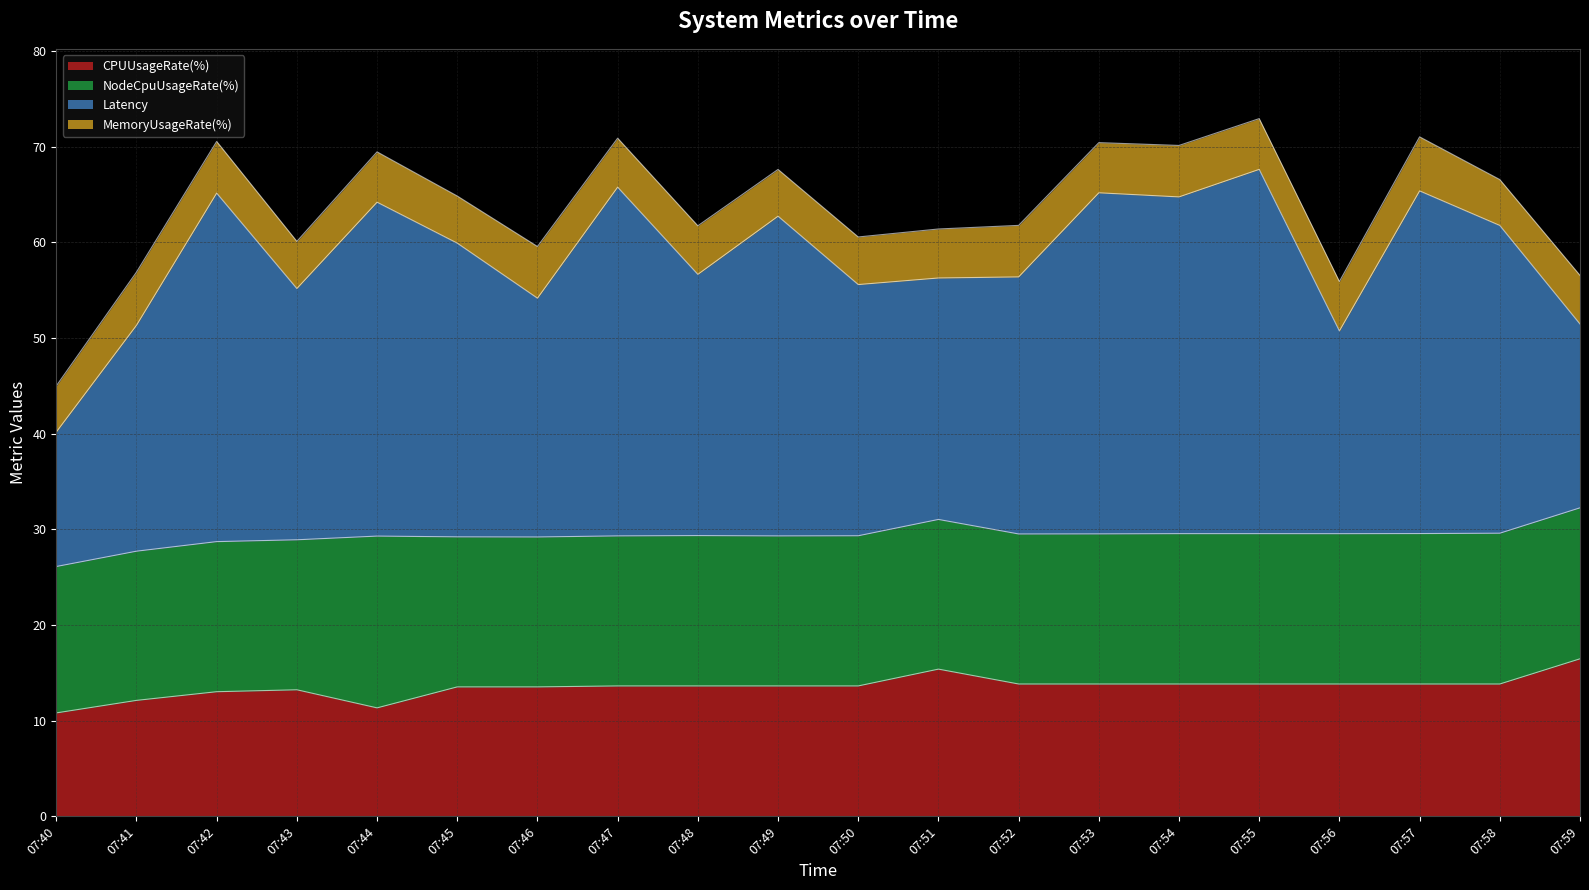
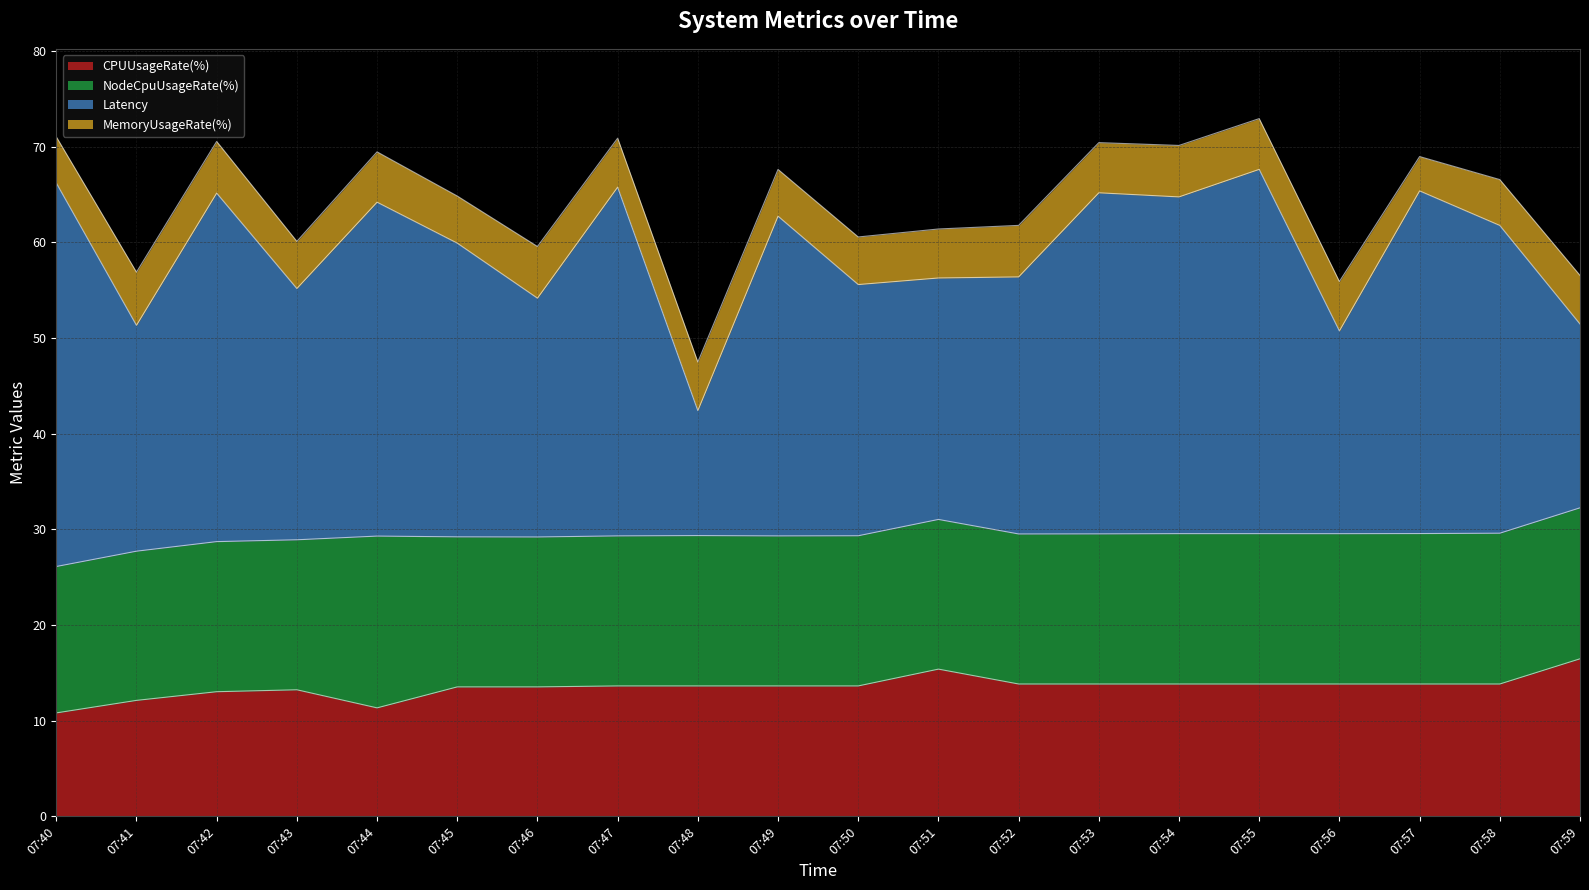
  {
    "CPUUsageRate(%)": {
      "07:40": 11,
      "07:41": 12,
      "07:42": 13,
      "07:43": 13,
      "07:44": 11,
      "07:45": 14,
      "07:46": 14,
      "07:47": 14,
      "07:48": 14,
      "07:49": 14,
      "07:50": 14,
      "07:51": 15,
      "07:52": 14,
      "07:53": 14,
      "07:54": 14,
      "07:55": 14,
      "07:56": 14,
      "07:57": 14,
      "07:58": 14,
      "07:59": 16
    },
    "NodeCpuUsageRate(%)": {
      "07:40": 15,
      "07:41": 16,
      "07:42": 16,
      "07:43": 16,
      "07:44": 18,
      "07:45": 16,
      "07:46": 16,
      "07:47": 16,
      "07:48": 16,
      "07:49": 16,
      "07:50": 16,
      "07:51": 16,
      "07:52": 16,
      "07:53": 16,
      "07:54": 16,
      "07:55": 16,
      "07:56": 16,
      "07:57": 16,
      "07:58": 16,
      "07:59": 16
    },
    "Latency": {
-     "07:40": 14,
+     "07:40": 40,
      "07:41": 24,
      "07:42": 36,
      "07:43": 26,
      "07:44": 35,
      "07:45": 31,
      "07:46": 25,
      "07:47": 36,
-     "07:48": 27,
+     "07:48": 13,
      "07:49": 33,
      "07:50": 26,
      "07:51": 25,
      "07:52": 27,
      "07:53": 36,
      "07:54": 35,
      "07:55": 38,
      "07:56": 21,
      "07:57": 36,
      "07:58": 32,
      "07:59": 19
    },
    "MemoryUsageRate(%)": {
      "07:40": 5,
      "07:41": 6,
      "07:42": 5,
      "07:43": 5,
      "07:44": 5,
      "07:45": 5,
      "07:46": 5,
      "07:47": 5,
      "07:48": 5,
      "07:49": 5,
      "07:50": 5,
      "07:51": 5,
      "07:52": 5,
      "07:53": 5,
      "07:54": 5,
      "07:55": 5,
      "07:56": 5,
-     "07:57": 6,
+     "07:57": 4,
      "07:58": 5,
      "07:59": 5
    }
  }
